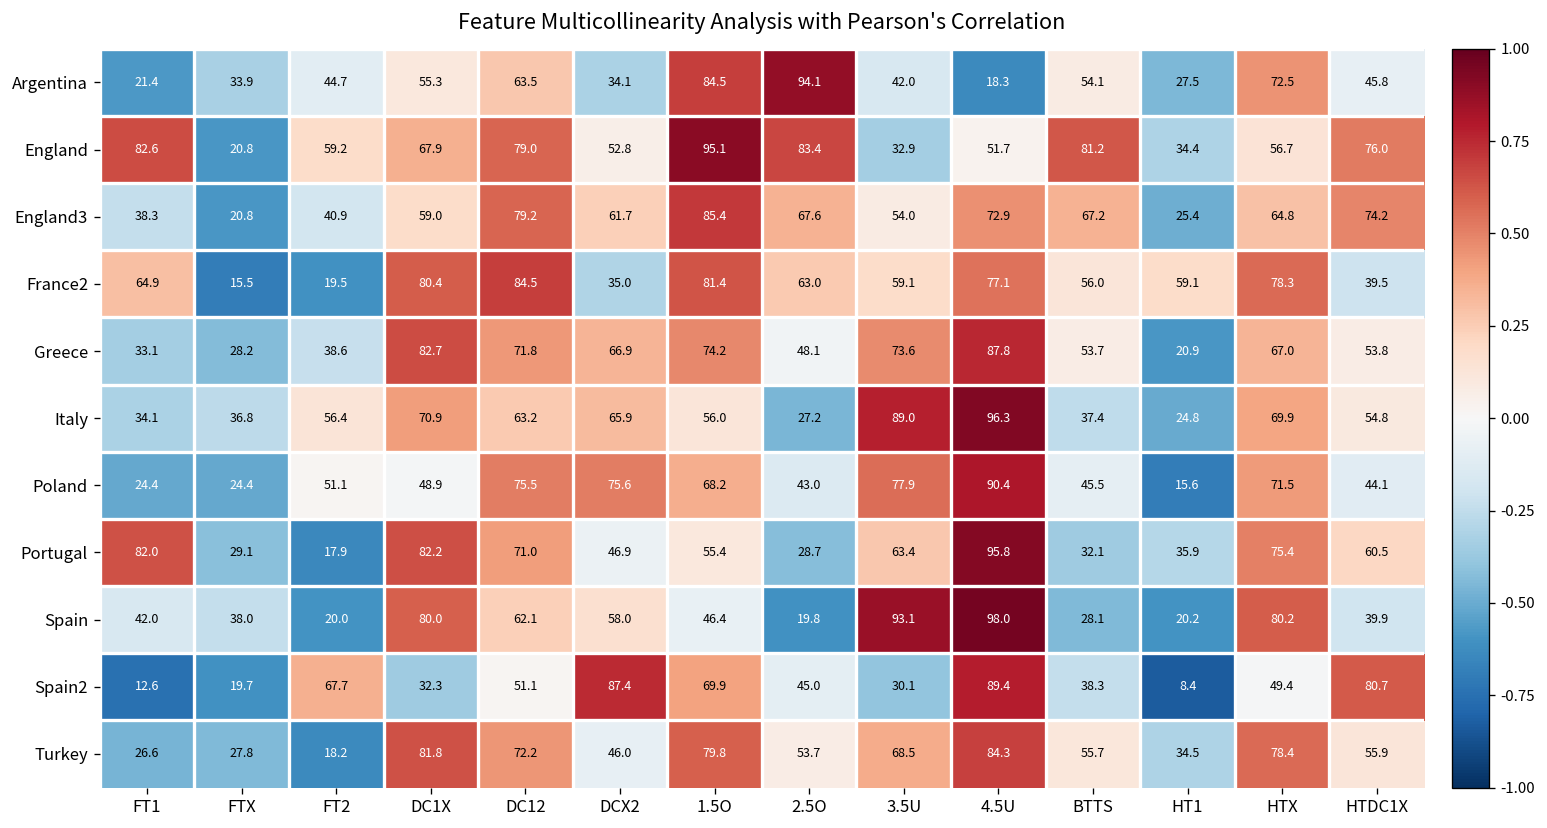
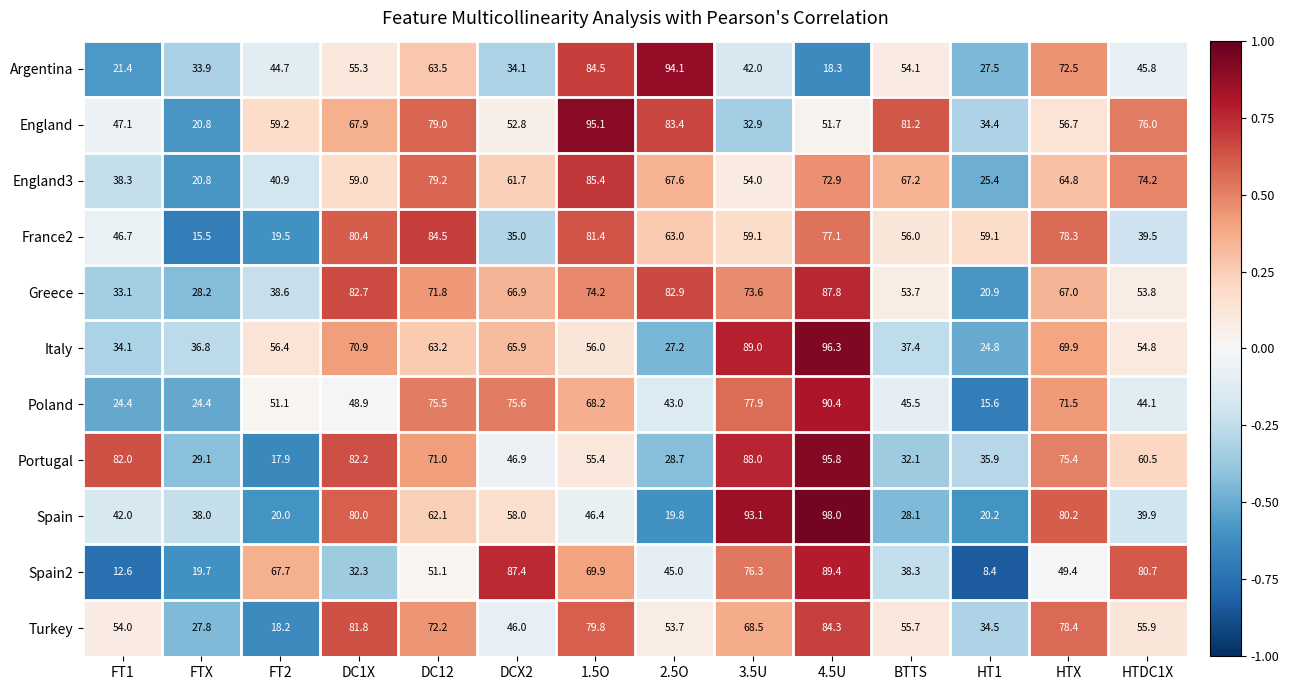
  {
    "Argentina": {
      "FT1": 21.4,
      "FTX": 33.9,
      "FT2": 44.7,
      "DC1X": 55.3,
      "DC12": 63.5,
      "DCX2": 34.1,
      "1.5O": 84.5,
      "2.5O": 94.1,
      "3.5U": 42.0,
      "4.5U": 18.3,
      "BTTS": 54.1,
      "HT1": 27.5,
      "HTX": 72.5,
      "HTDC1X": 45.8
    },
    "England": {
-     "FT1": 82.6,
+     "FT1": 47.1,
      "FTX": 20.8,
      "FT2": 59.2,
      "DC1X": 67.9,
      "DC12": 79.0,
      "DCX2": 52.8,
      "1.5O": 95.1,
      "2.5O": 83.4,
      "3.5U": 32.9,
      "4.5U": 51.7,
      "BTTS": 81.2,
      "HT1": 34.4,
      "HTX": 56.7,
      "HTDC1X": 76.0
    },
    "England3": {
      "FT1": 38.3,
      "FTX": 20.8,
      "FT2": 40.9,
      "DC1X": 59.0,
      "DC12": 79.2,
      "DCX2": 61.7,
      "1.5O": 85.4,
      "2.5O": 67.6,
      "3.5U": 54.0,
      "4.5U": 72.9,
      "BTTS": 67.2,
      "HT1": 25.4,
      "HTX": 64.8,
      "HTDC1X": 74.2
    },
    "France2": {
-     "FT1": 64.9,
+     "FT1": 46.7,
      "FTX": 15.5,
      "FT2": 19.5,
      "DC1X": 80.4,
      "DC12": 84.5,
      "DCX2": 35.0,
      "1.5O": 81.4,
      "2.5O": 63.0,
      "3.5U": 59.1,
      "4.5U": 77.1,
      "BTTS": 56.0,
      "HT1": 59.1,
      "HTX": 78.3,
      "HTDC1X": 39.5
    },
    "Greece": {
      "FT1": 33.1,
      "FTX": 28.2,
      "FT2": 38.6,
      "DC1X": 82.7,
      "DC12": 71.8,
      "DCX2": 66.9,
      "1.5O": 74.2,
-     "2.5O": 48.1,
+     "2.5O": 82.9,
      "3.5U": 73.6,
      "4.5U": 87.8,
      "BTTS": 53.7,
      "HT1": 20.9,
      "HTX": 67.0,
      "HTDC1X": 53.8
    },
    "Italy": {
      "FT1": 34.1,
      "FTX": 36.8,
      "FT2": 56.4,
      "DC1X": 70.9,
      "DC12": 63.2,
      "DCX2": 65.9,
      "1.5O": 56.0,
      "2.5O": 27.2,
      "3.5U": 89.0,
      "4.5U": 96.3,
      "BTTS": 37.4,
      "HT1": 24.8,
      "HTX": 69.9,
      "HTDC1X": 54.8
    },
    "Poland": {
      "FT1": 24.4,
      "FTX": 24.4,
      "FT2": 51.1,
      "DC1X": 48.9,
      "DC12": 75.5,
      "DCX2": 75.6,
      "1.5O": 68.2,
      "2.5O": 43.0,
      "3.5U": 77.9,
      "4.5U": 90.4,
      "BTTS": 45.5,
      "HT1": 15.6,
      "HTX": 71.5,
      "HTDC1X": 44.1
    },
    "Portugal": {
      "FT1": 82.0,
      "FTX": 29.1,
      "FT2": 17.9,
      "DC1X": 82.2,
      "DC12": 71.0,
      "DCX2": 46.9,
      "1.5O": 55.4,
      "2.5O": 28.7,
-     "3.5U": 63.4,
+     "3.5U": 88.0,
      "4.5U": 95.8,
      "BTTS": 32.1,
      "HT1": 35.9,
      "HTX": 75.4,
      "HTDC1X": 60.5
    },
    "Spain": {
      "FT1": 42.0,
      "FTX": 38.0,
      "FT2": 20.0,
      "DC1X": 80.0,
      "DC12": 62.1,
      "DCX2": 58.0,
      "1.5O": 46.4,
      "2.5O": 19.8,
      "3.5U": 93.1,
      "4.5U": 98.0,
      "BTTS": 28.1,
      "HT1": 20.2,
      "HTX": 80.2,
      "HTDC1X": 39.9
    },
    "Spain2": {
      "FT1": 12.6,
      "FTX": 19.7,
      "FT2": 67.7,
      "DC1X": 32.3,
      "DC12": 51.1,
      "DCX2": 87.4,
      "1.5O": 69.9,
      "2.5O": 45.0,
-     "3.5U": 30.1,
+     "3.5U": 76.3,
      "4.5U": 89.4,
      "BTTS": 38.3,
      "HT1": 8.4,
      "HTX": 49.4,
      "HTDC1X": 80.7
    },
    "Turkey": {
-     "FT1": 26.6,
+     "FT1": 54.0,
      "FTX": 27.8,
      "FT2": 18.2,
      "DC1X": 81.8,
      "DC12": 72.2,
      "DCX2": 46.0,
      "1.5O": 79.8,
      "2.5O": 53.7,
      "3.5U": 68.5,
      "4.5U": 84.3,
      "BTTS": 55.7,
      "HT1": 34.5,
      "HTX": 78.4,
      "HTDC1X": 55.9
    }
  }
